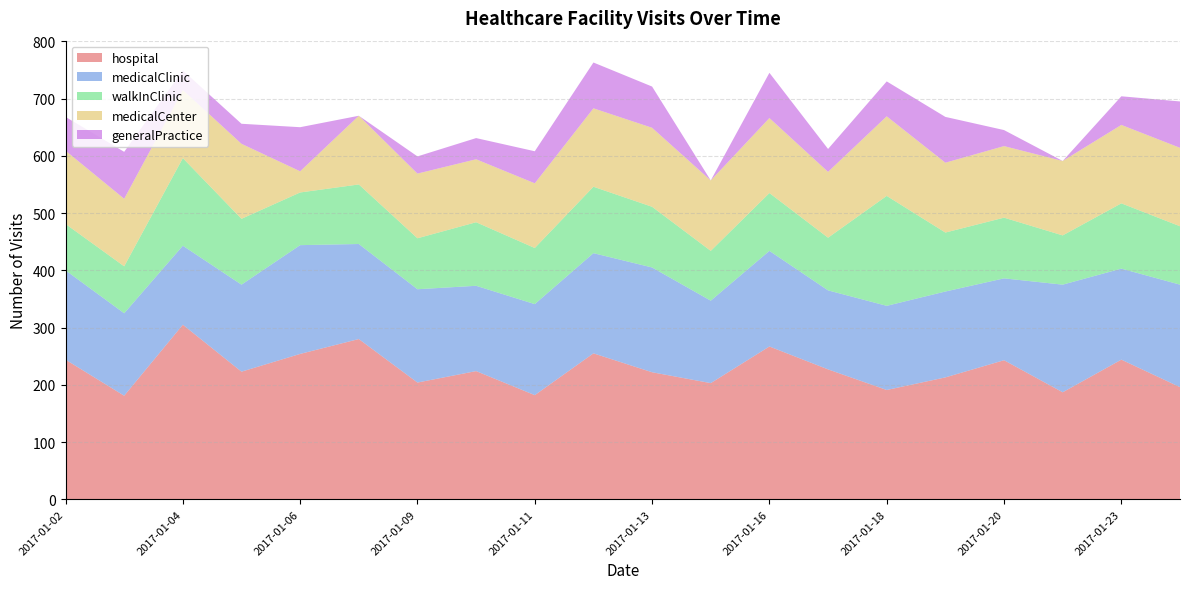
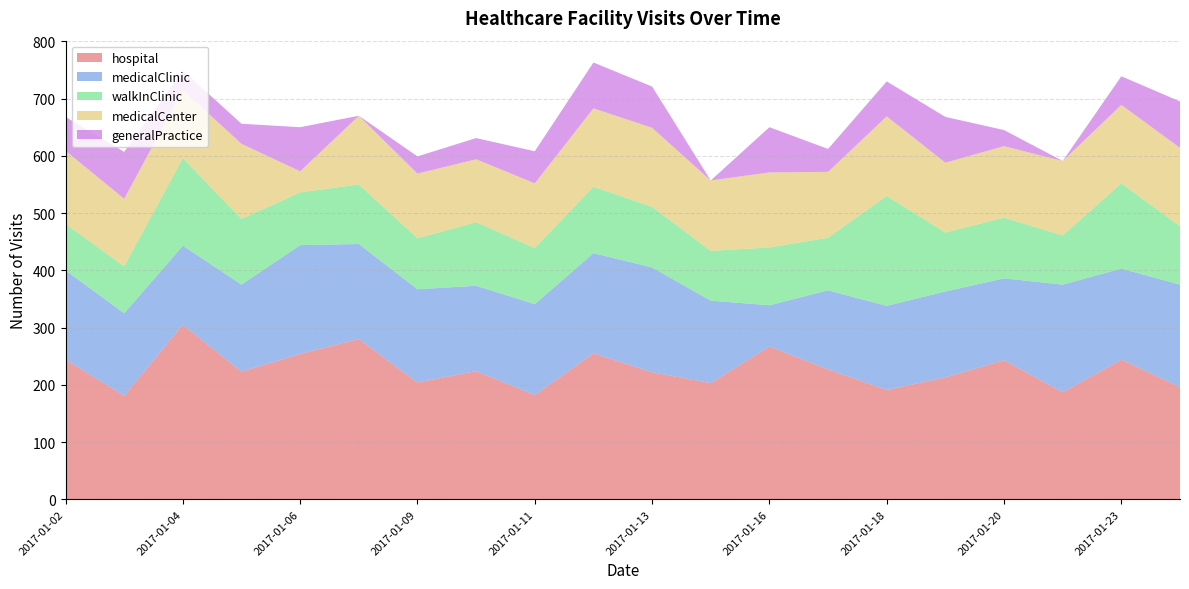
  {
    "hospital": {
      "2017-01-02": 240,
      "2017-01-04": 310,
      "2017-01-06": 250,
      "2017-01-09": 200,
      "2017-01-11": 180,
      "2017-01-13": 220,
      "2017-01-16": 270,
      "2017-01-18": 190,
      "2017-01-20": 240,
      "2017-01-23": 240
    },
    "medicalClinic": {
      "2017-01-02": 160,
      "2017-01-04": 140,
      "2017-01-06": 190,
      "2017-01-09": 160,
      "2017-01-11": 160,
      "2017-01-13": 180,
-     "2017-01-16": 170,
+     "2017-01-16": 70,
      "2017-01-18": 150,
      "2017-01-20": 140,
      "2017-01-23": 160
    },
    "walkInClinic": {
      "2017-01-02": 80,
      "2017-01-04": 150,
      "2017-01-06": 90,
      "2017-01-09": 90,
      "2017-01-11": 100,
      "2017-01-13": 110,
      "2017-01-16": 100,
      "2017-01-18": 190,
      "2017-01-20": 110,
-     "2017-01-23": 110
+     "2017-01-23": 150
    },
    "medicalCenter": {
      "2017-01-02": 130,
      "2017-01-06": 40,
      "2017-01-09": 110,
      "2017-01-11": 110,
      "2017-01-13": 140,
      "2017-01-16": 130,
      "2017-01-18": 140,
      "2017-01-20": 130,
      "2017-01-23": 140
    },
    "generalPractice": {
      "2017-01-02": 60,
      "2017-01-06": 80,
      "2017-01-09": 30,
      "2017-01-11": 60,
      "2017-01-13": 70,
      "2017-01-16": 80,
      "2017-01-18": 60,
      "2017-01-20": 30,
      "2017-01-23": 50
    }
  }
